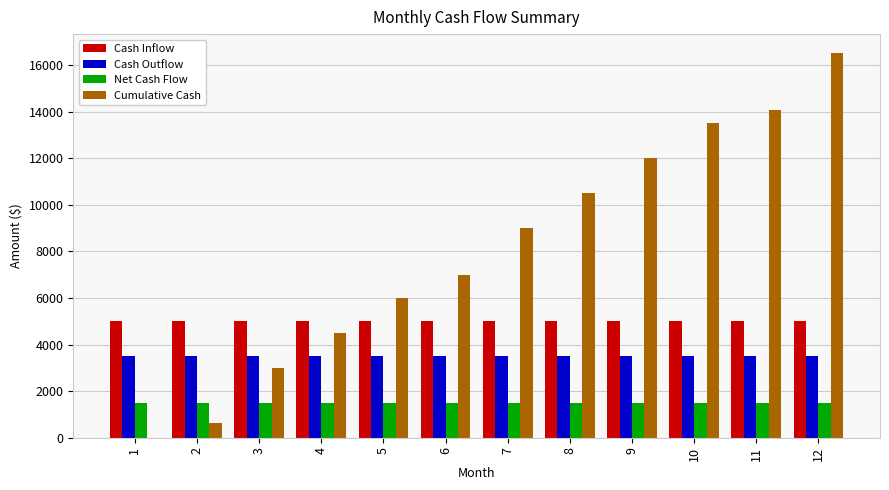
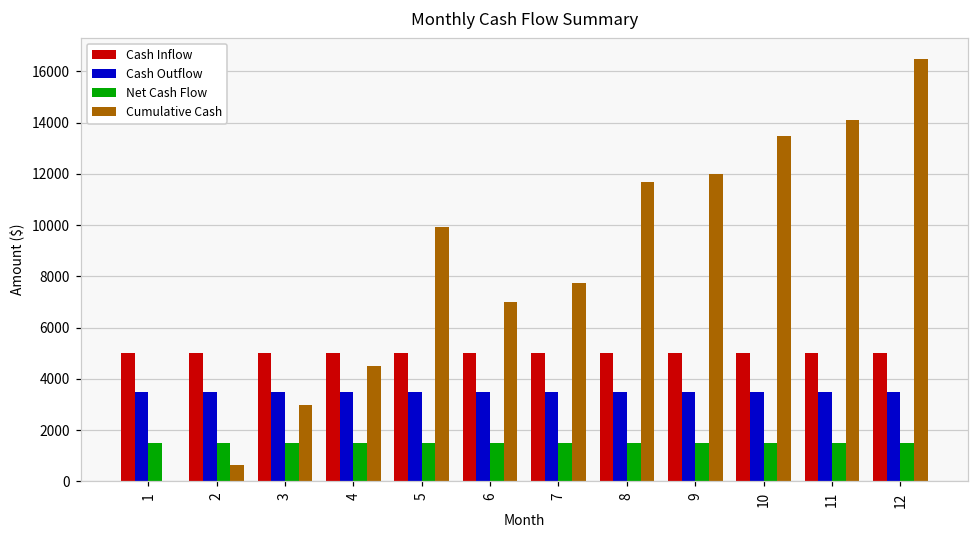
  {
    "Cash Inflow": {
      "1": 5000,
      "2": 5000,
      "3": 5000,
      "4": 5000,
      "5": 5000,
      "6": 5000,
      "7": 5000,
      "8": 5000,
      "9": 5000,
      "10": 5000,
      "11": 5000,
      "12": 5000
    },
    "Cash Outflow": {
      "1": 3500,
      "2": 3500,
      "3": 3500,
      "4": 3500,
      "5": 3500,
      "6": 3500,
      "7": 3500,
      "8": 3500,
      "9": 3500,
      "10": 3500,
      "11": 3500,
      "12": 3500
    },
    "Net Cash Flow": {
      "1": 1500,
      "2": 1500,
      "3": 1500,
      "4": 1500,
      "5": 1500,
      "6": 1500,
      "7": 1500,
      "8": 1500,
      "9": 1500,
      "10": 1500,
      "11": 1500,
      "12": 1500
    },
    "Cumulative Cash": {
      "1": 0,
      "2": 600,
      "3": 3000,
      "4": 4500,
-     "5": 6000,
+     "5": 9900,
      "6": 7000,
-     "7": 9000,
-     "8": 10500,
+     "7": 7700,
+     "8": 11700,
      "9": 12000,
      "10": 13500,
      "11": 14100,
      "12": 16500
    }
  }
